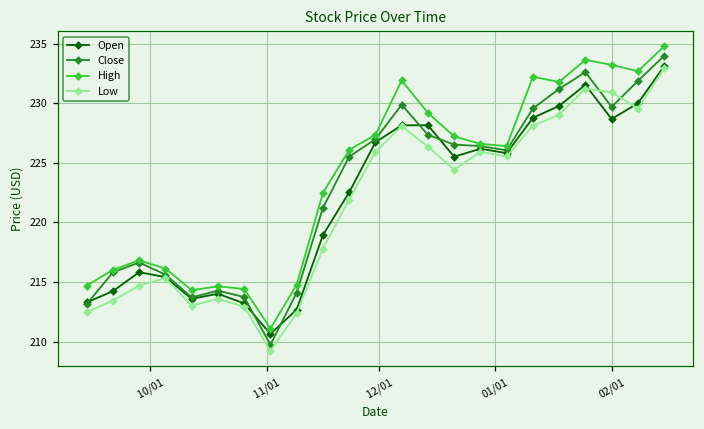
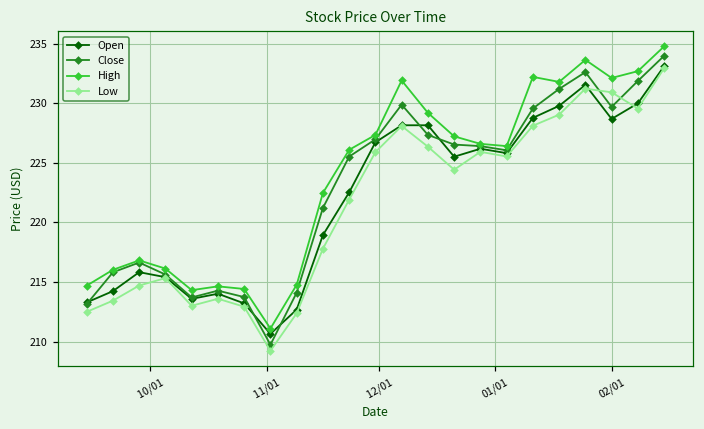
  {
    "Open": {
      "02/01": 228.7
    },
    "Close": {
      "02/01": 229.7
    },
    "High": {
-     "02/01": 233.2
+     "02/01": 232.1
    },
    "Low": {
      "02/01": 230.9
    }
  }
